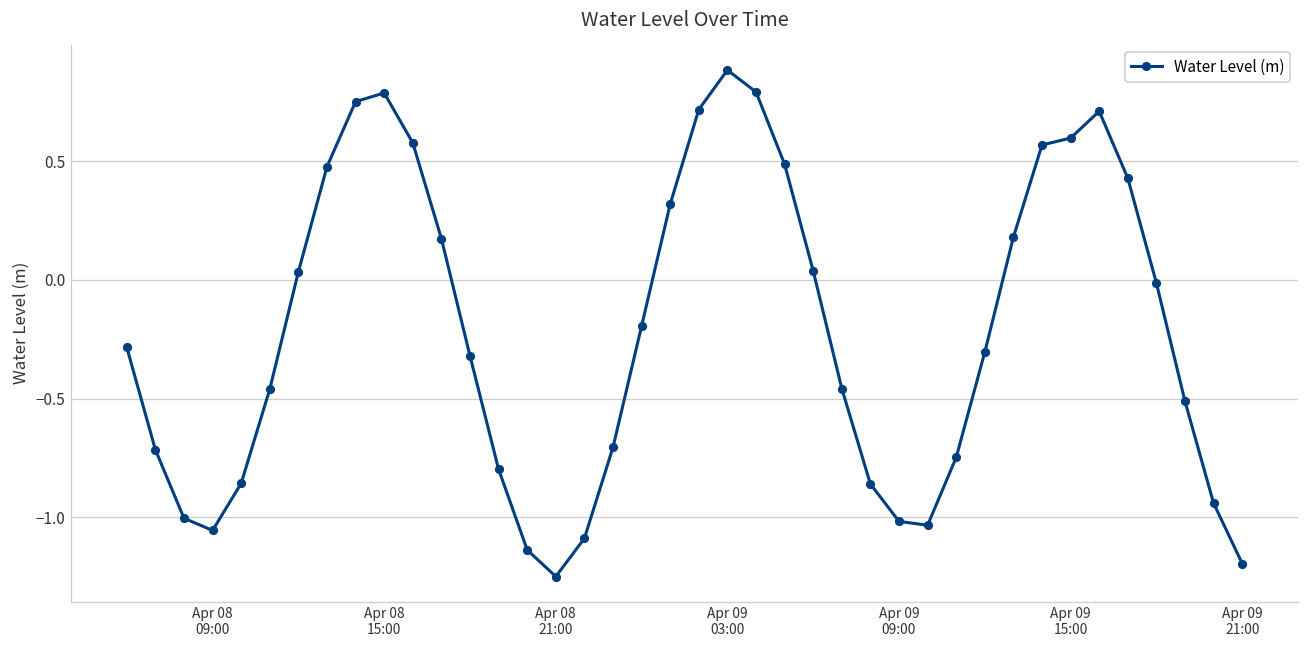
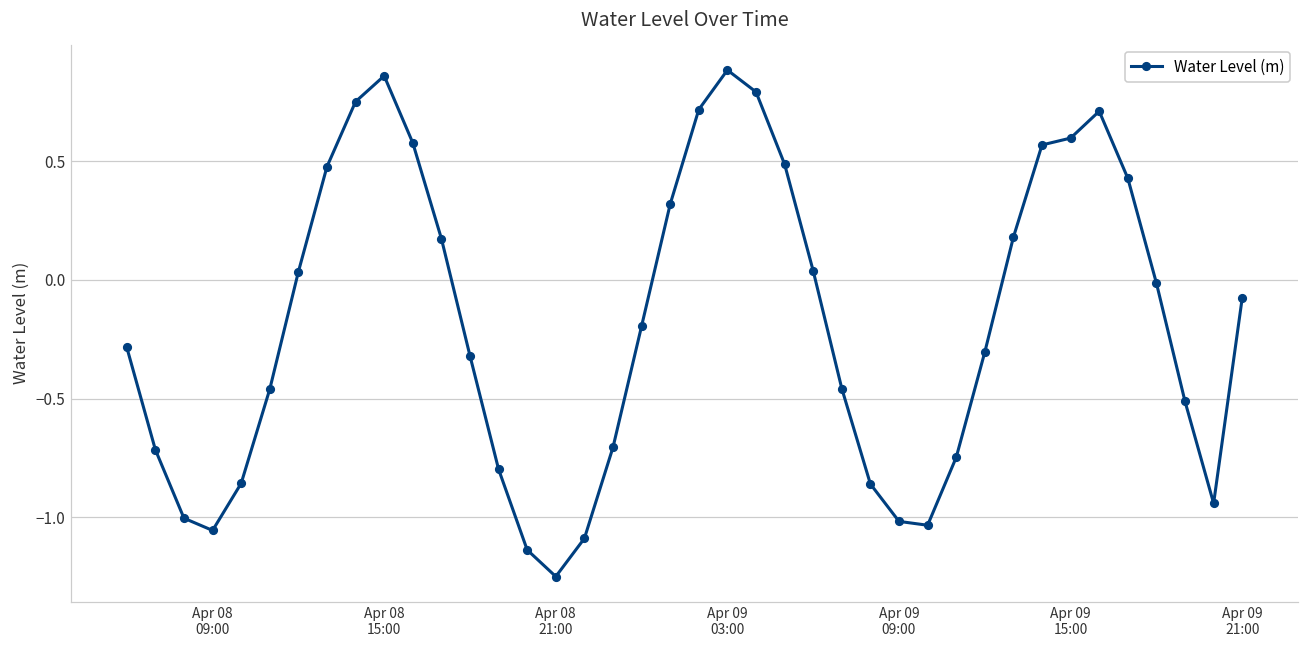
  {
    "Apr 08 09:00": -1.05,
-   "Apr 08 15:00": 0.79,
+   "Apr 08 15:00": 0.86,
    "Apr 08 21:00": -1.25,
    "Apr 09 03:00": 0.88,
    "Apr 09 09:00": -1.02,
    "Apr 09 15:00": 0.60,
-   "Apr 09 21:00": -1.19
+   "Apr 09 21:00": -0.08
  }
